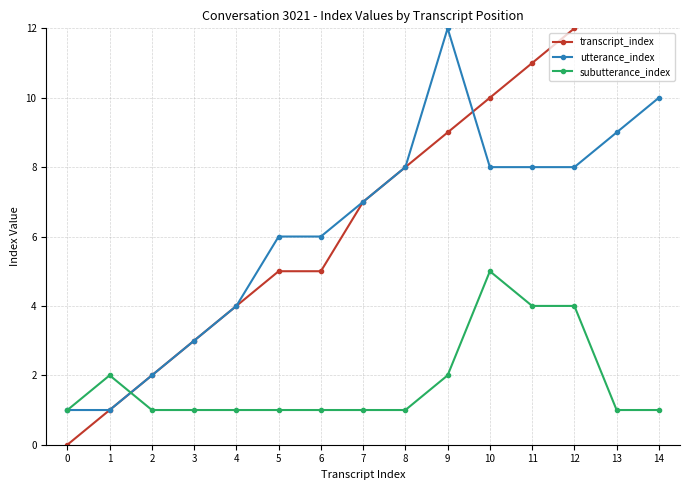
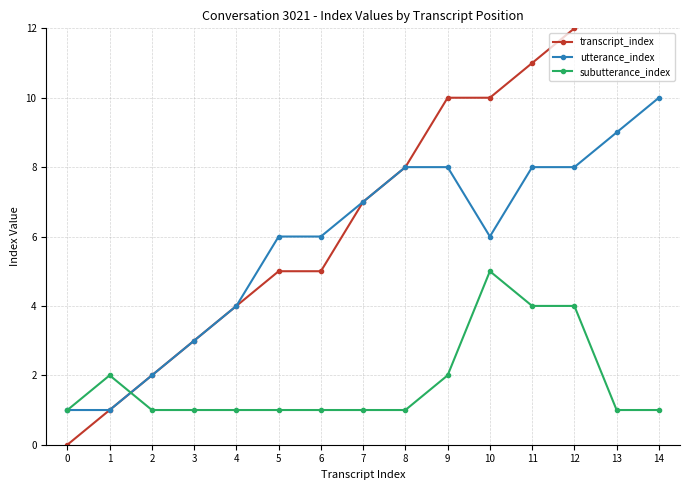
  {
    "transcript_index": {
      "0": 0,
      "5": 5,
      "6": 5,
-     "9": 9,
+     "9": 10,
      "10": 10,
      "11": 11,
      "12": 12
    },
    "utterance_index": {
      "5": 6,
      "6": 6,
-     "9": 12,
-     "10": 8,
+     "9": 8,
+     "10": 6,
      "11": 8,
      "12": 8,
      "13": 9,
      "14": 10
    },
    "subutterance_index": {
      "1": 2,
      "2": 1,
      "3": 1,
      "4": 1,
      "5": 1,
      "6": 1,
      "7": 1,
      "8": 1,
      "9": 2,
      "10": 5,
      "11": 4,
      "12": 4,
      "13": 1,
      "14": 1
    }
  }
